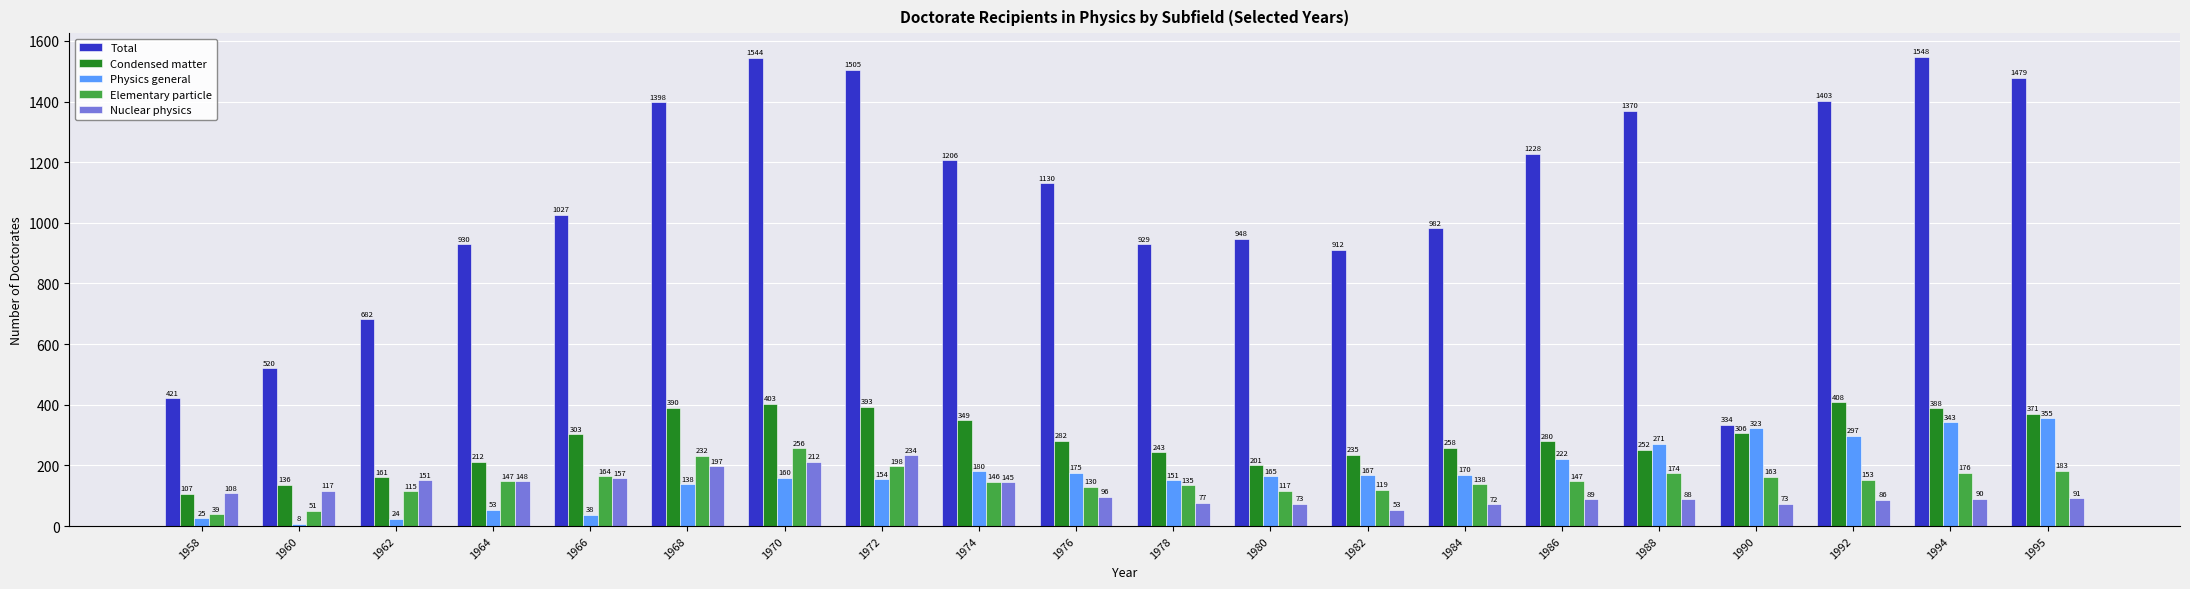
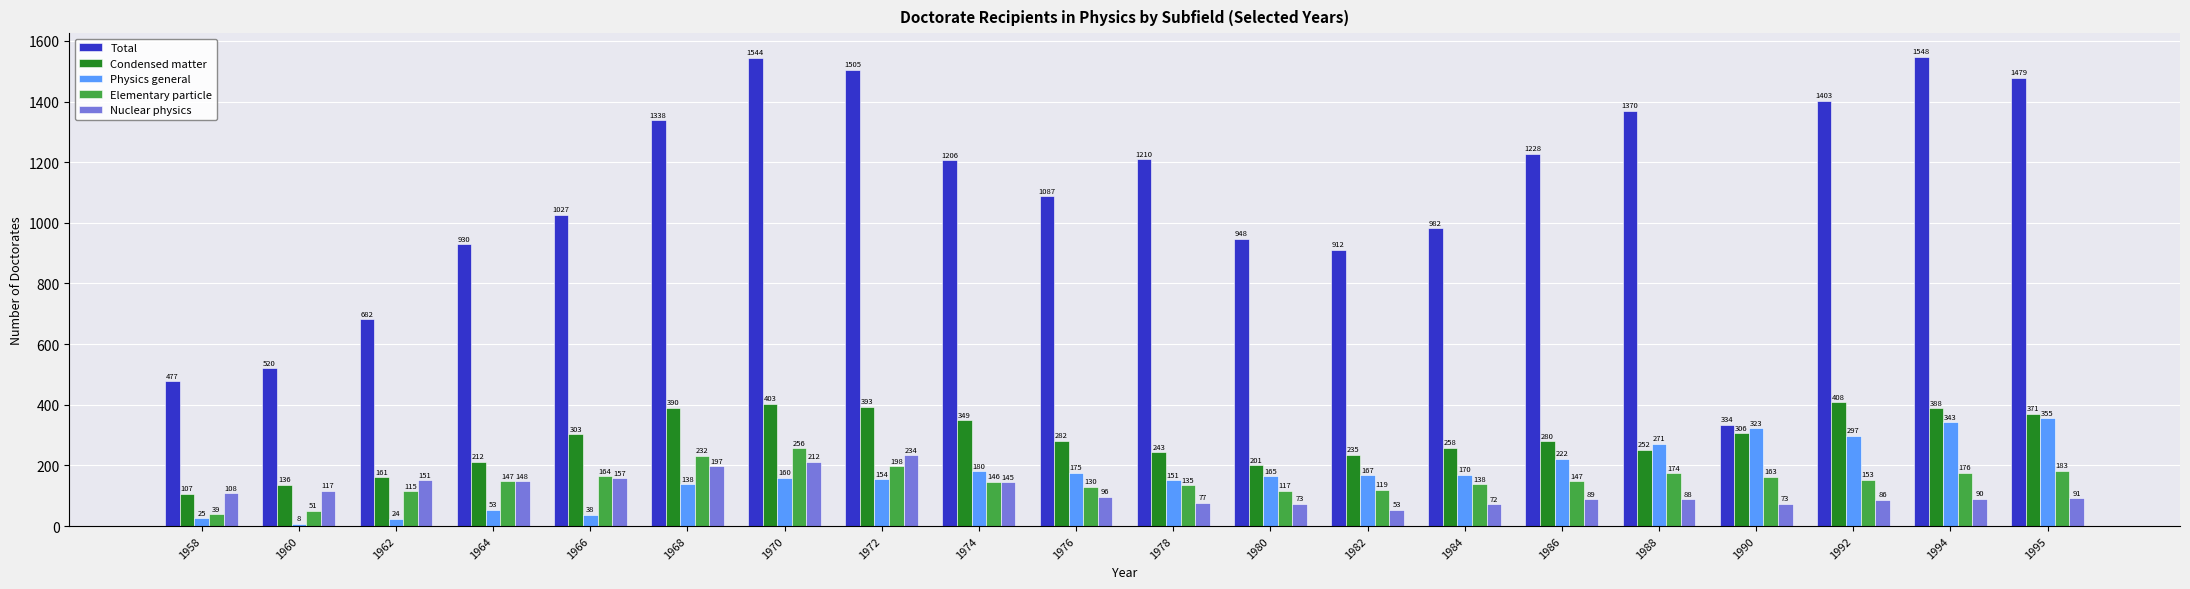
  {
    "Total": {
-     "1958": 421,
+     "1958": 477,
      "1960": 520,
      "1962": 682,
      "1964": 930,
      "1966": 1027,
-     "1968": 1398,
+     "1968": 1338,
      "1970": 1544,
      "1972": 1505,
      "1974": 1206,
-     "1976": 1130,
-     "1978": 929,
+     "1976": 1087,
+     "1978": 1210,
      "1980": 948,
      "1982": 912,
      "1984": 982,
      "1986": 1228,
      "1988": 1370,
      "1990": 334,
      "1992": 1403,
      "1994": 1548,
      "1995": 1479
    }
  }
